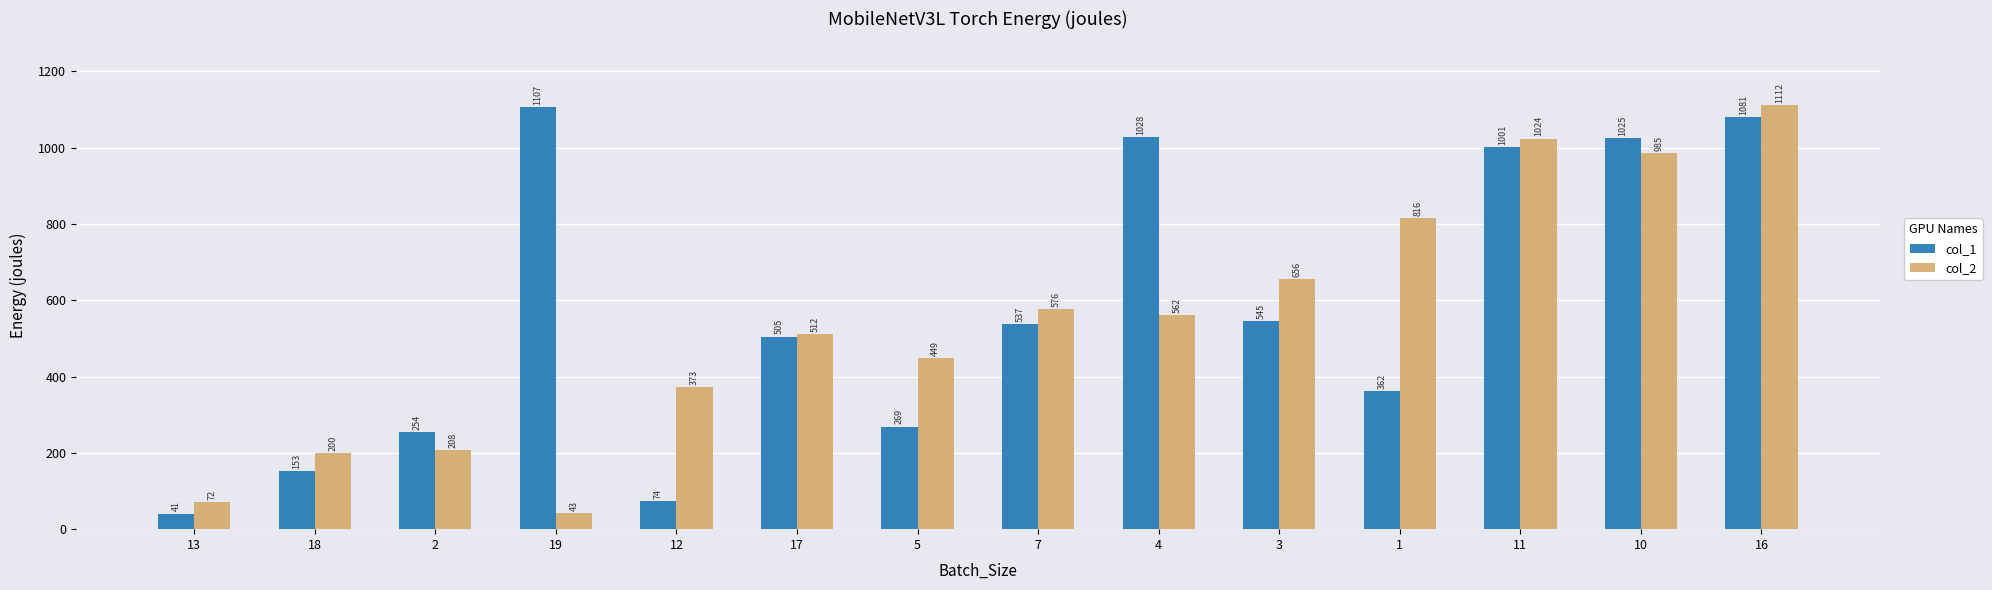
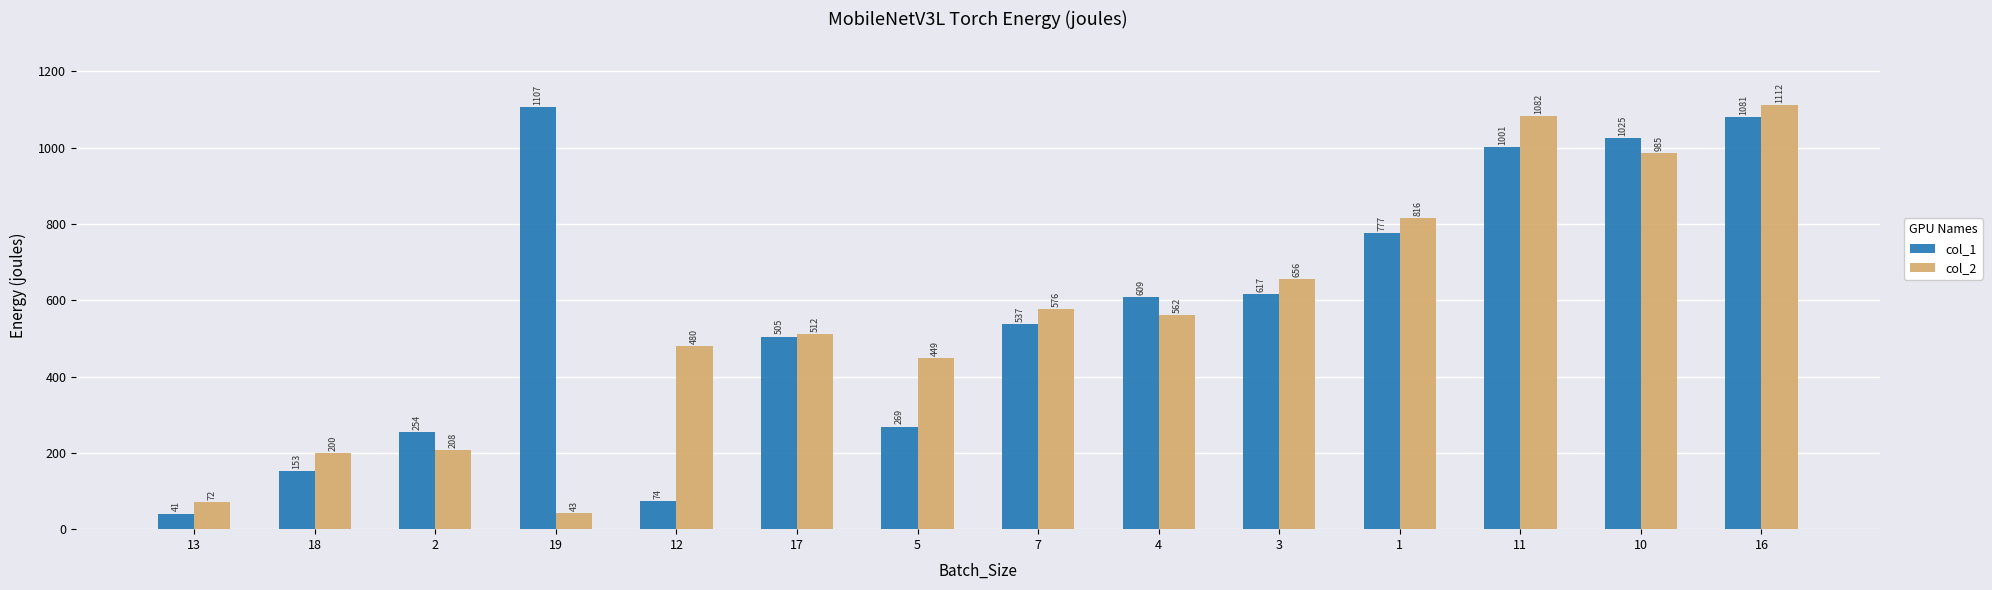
  {
    "col_1": {
      "13": 41,
      "18": 153,
      "2": 254,
      "19": 1107,
      "12": 74,
      "17": 505,
      "5": 269,
      "7": 537,
-     "4": 1028,
-     "3": 545,
-     "1": 362,
+     "4": 609,
+     "3": 617,
+     "1": 777,
      "11": 1001,
      "10": 1025,
      "16": 1081
    },
    "col_2": {
      "13": 72,
      "18": 200,
      "2": 208,
      "19": 43,
-     "12": 373,
+     "12": 480,
      "17": 512,
      "5": 449,
      "7": 576,
      "4": 562,
      "3": 656,
      "1": 816,
-     "11": 1024,
+     "11": 1082,
      "10": 985,
      "16": 1112
    }
  }
